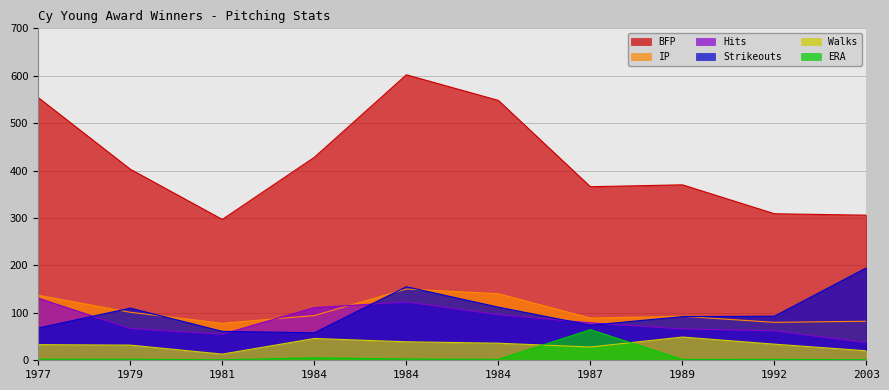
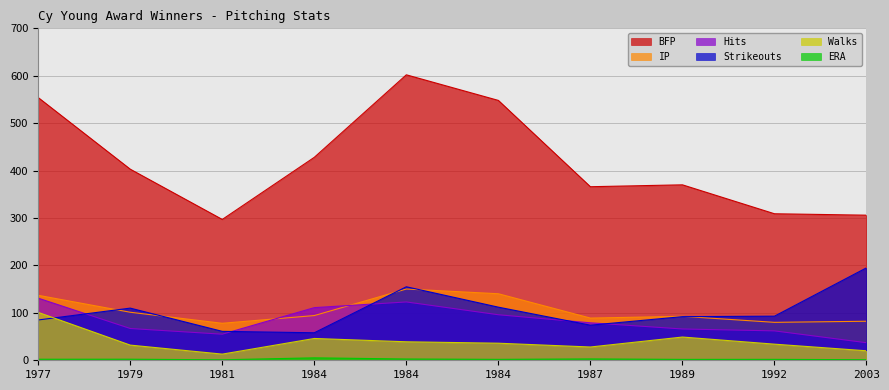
  {
    "BFP": {
      "1977": 550,
      "1979": 400,
      "1981": 300,
      "1987": 370,
      "1989": 370,
      "1992": 310,
      "2003": 310
    },
    "IP": {
      "1977": 140,
      "1979": 100,
      "1981": 80,
      "1987": 90,
      "1992": 80,
      "2003": 80
    },
    "Hits": {
      "1977": 130,
      "1979": 70,
      "1981": 60,
      "1989": 70,
      "1992": 60,
      "2003": 40
    },
    "Strikeouts": {
-     "1977": 70,
+     "1977": 90,
      "1979": 110,
      "1981": 60,
      "1992": 90,
      "2003": 200
    },
    "Walks": {
-     "1977": 30,
+     "1977": 100,
      "1979": 30,
      "1981": 10,
      "1987": 30,
      "1989": 50,
      "1992": 30,
      "2003": 20
    },
    "ERA": {
      "1977": 0,
      "1979": 0,
      "1981": 0,
-     "1987": 60,
+     "1987": 0,
      "1989": 0,
      "1992": 0,
      "2003": 0
    }
  }
